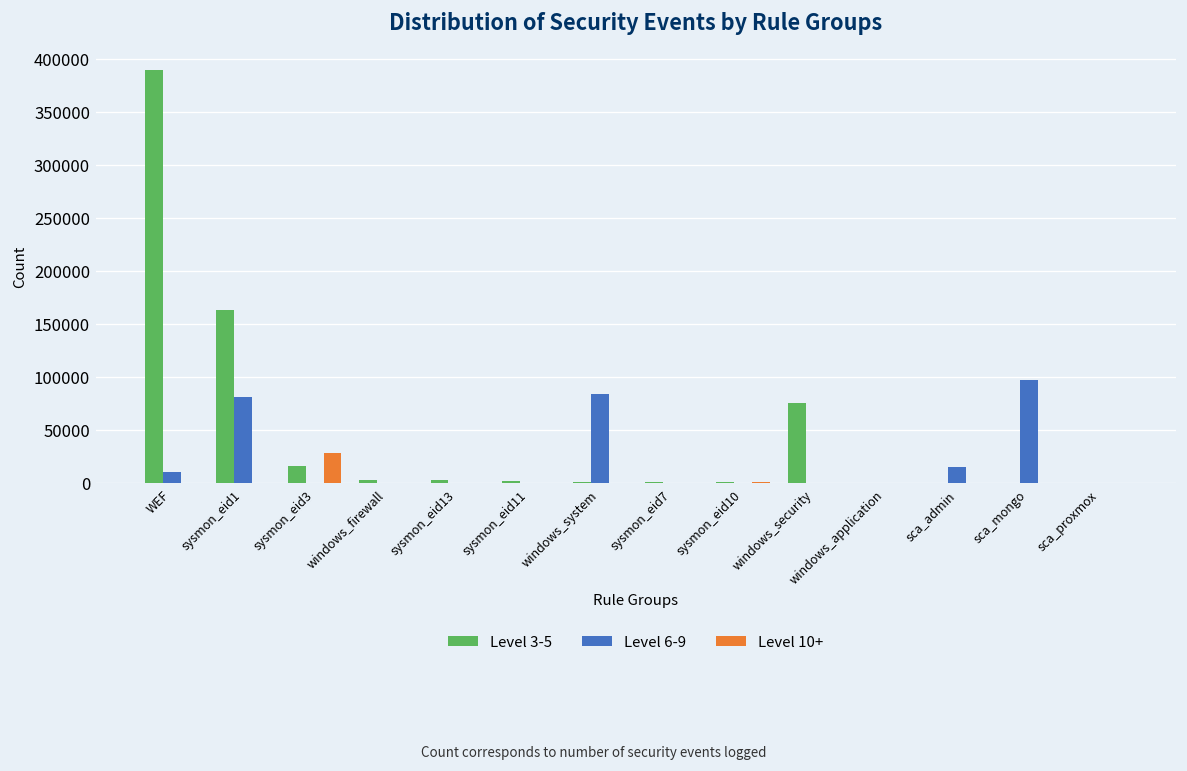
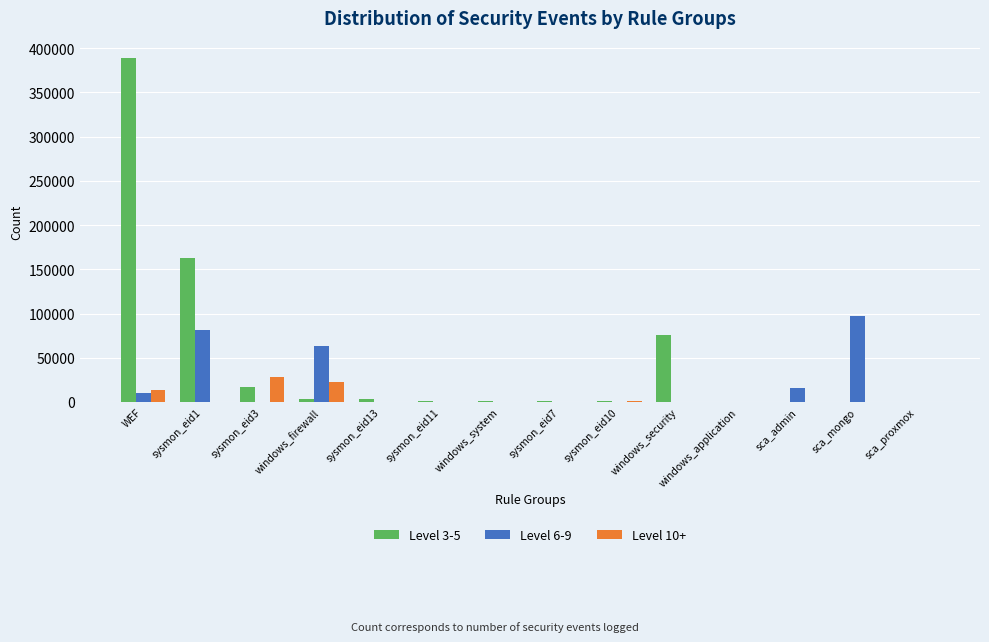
  {
    "Level 3-5": {
      "WEF": 390000,
      "sysmon_eid1": 160000,
      "sysmon_eid3": 20000,
      "windows_security": 80000
    },
    "Level 6-9": {
      "WEF": 10000,
      "sysmon_eid1": 80000,
      "sysmon_eid3": 0,
-     "windows_firewall": 0,
+     "windows_firewall": 60000,
      "sysmon_eid13": 0,
-     "windows_system": 80000,
+     "windows_system": 0,
      "sysmon_eid10": 0,
      "windows_application": 0,
      "sca_admin": 20000,
      "sca_mongo": 100000,
      "sca_proxmox": 0
    },
    "Level 10+": {
-     "WEF": 0,
+     "WEF": 10000,
      "sysmon_eid3": 30000,
-     "windows_firewall": 0,
+     "windows_firewall": 20000,
      "sysmon_eid13": 0,
      "windows_system": 0,
      "windows_security": 0
    }
  }
